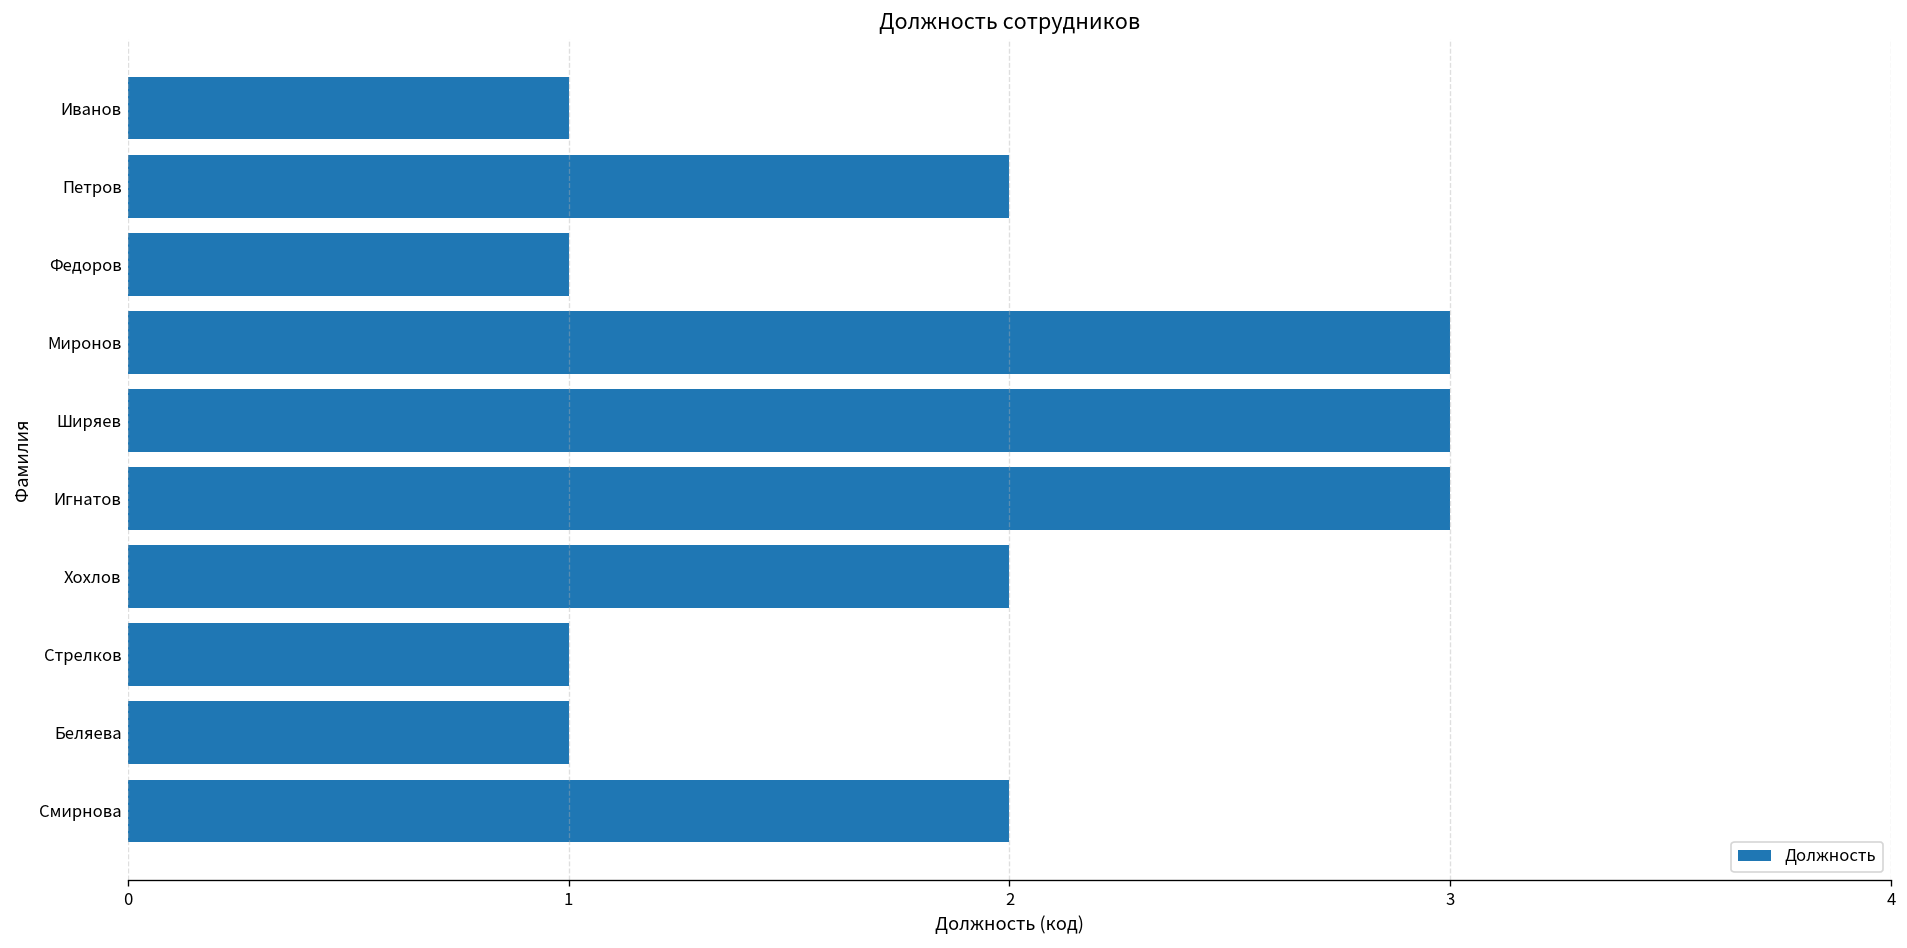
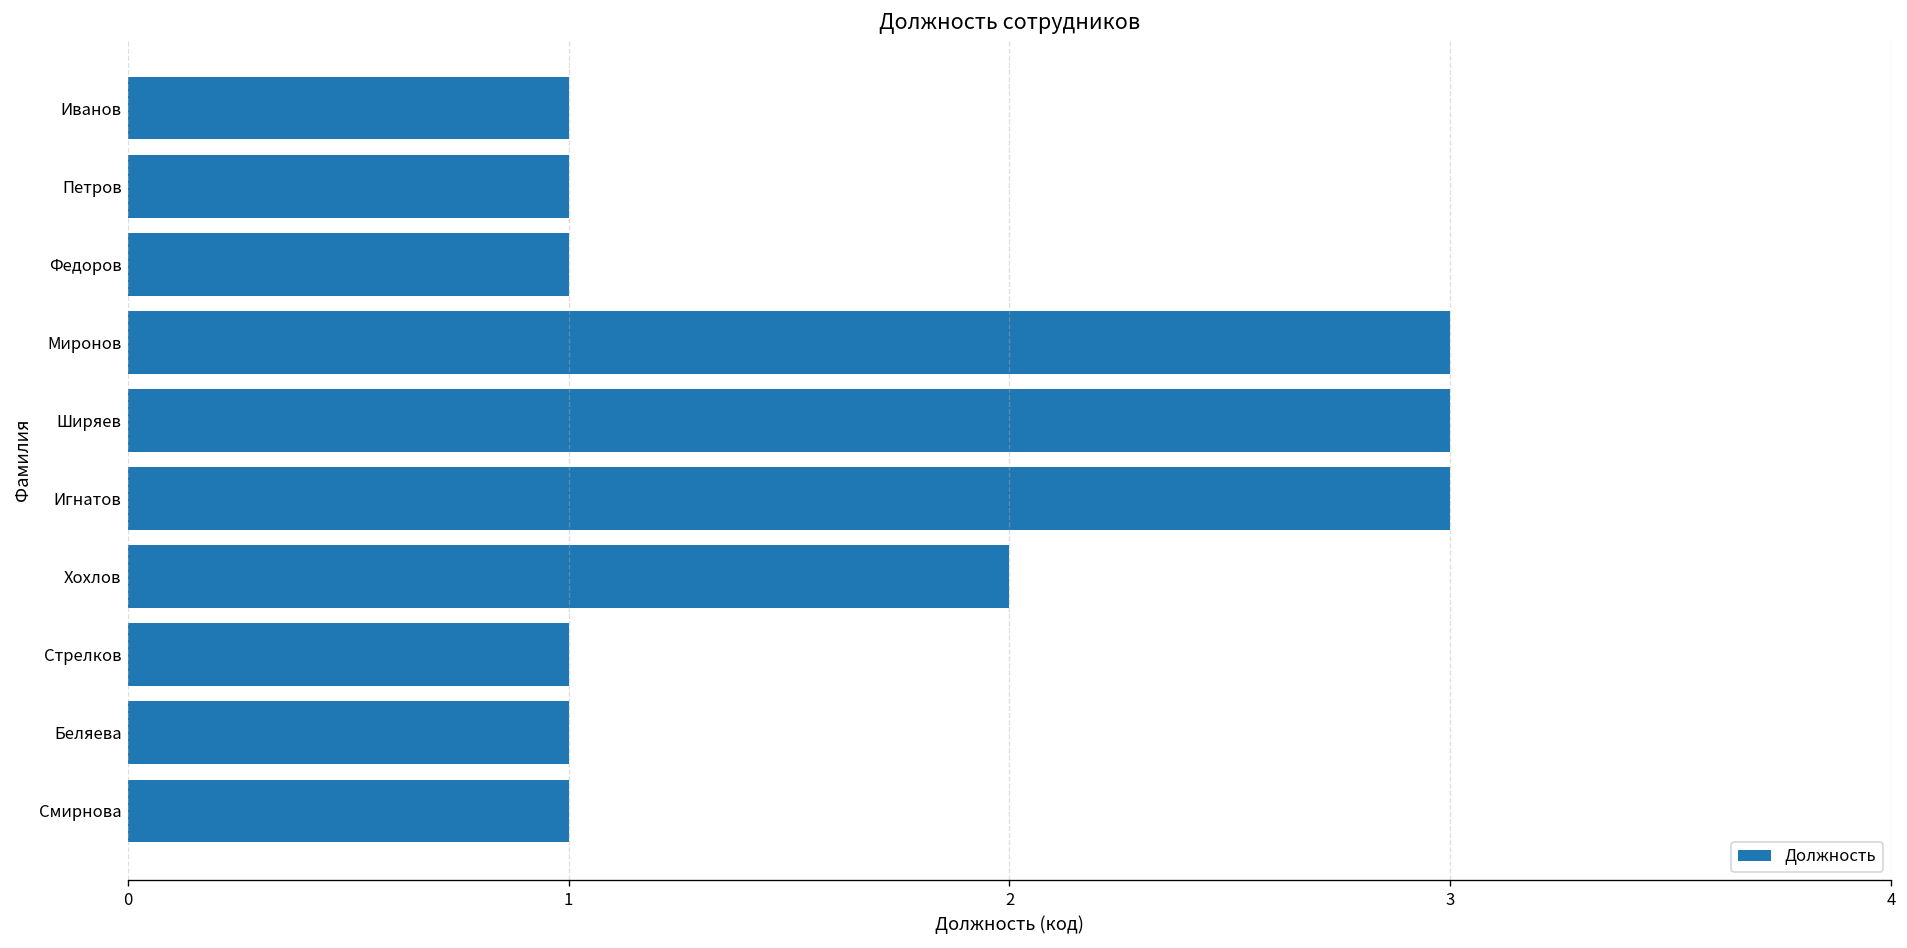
  {
    "Иванов": 1,
-   "Петров": 2,
+   "Петров": 1,
    "Федоров": 1,
    "Миронов": 3,
    "Ширяев": 3,
    "Игнатов": 3,
    "Хохлов": 2,
    "Стрелков": 1,
    "Беляева": 1,
-   "Смирнова": 2
+   "Смирнова": 1
  }
